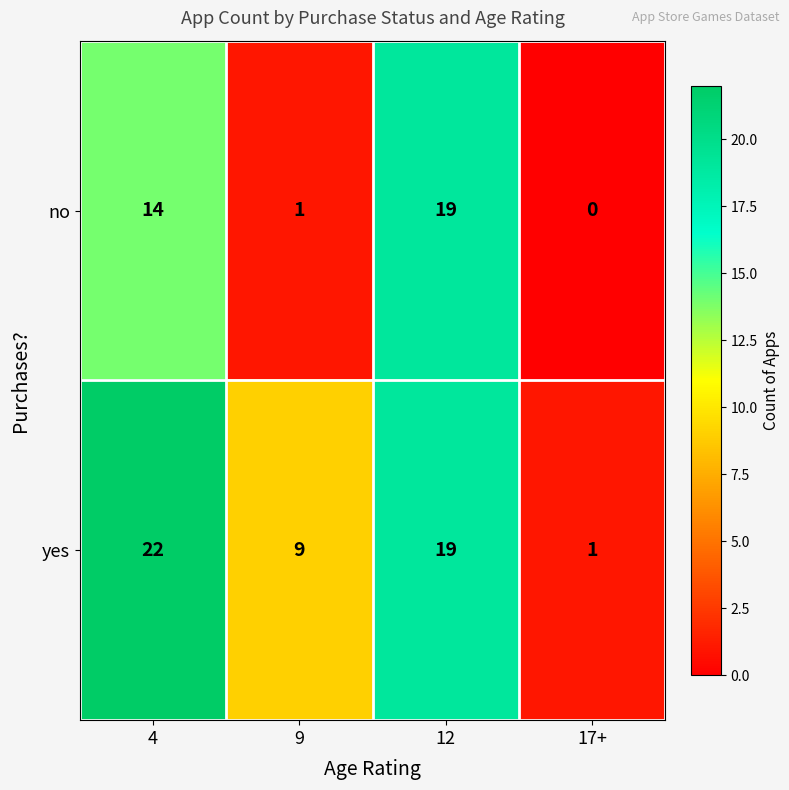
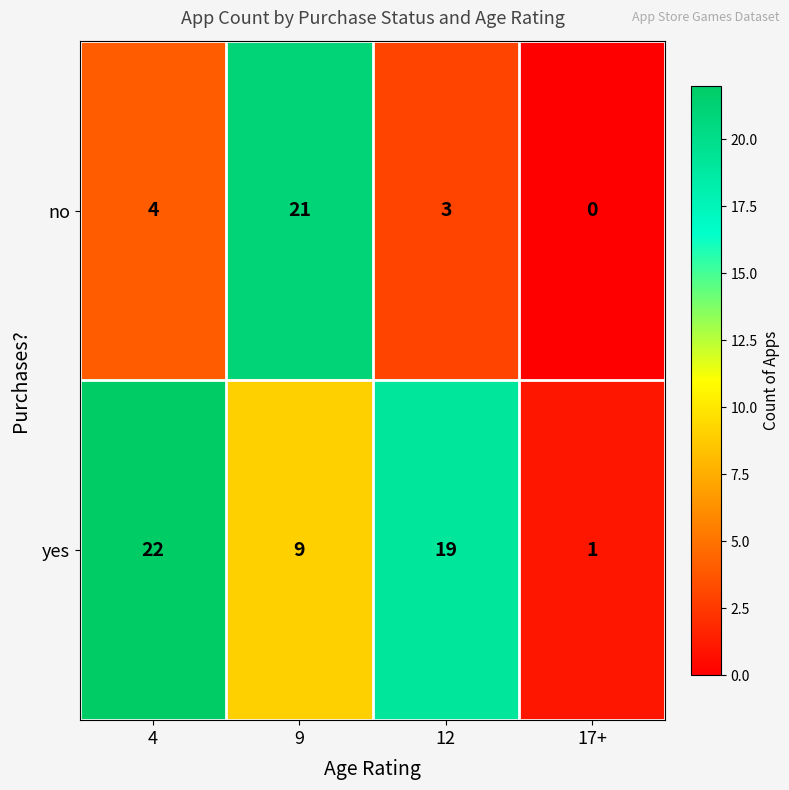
  {
    "no": {
-     "4": 14,
-     "9": 1,
-     "12": 19,
+     "4": 4,
+     "9": 21,
+     "12": 3,
      "17+": 0
    },
    "yes": {
      "4": 22,
      "9": 9,
      "12": 19,
      "17+": 1
    }
  }
